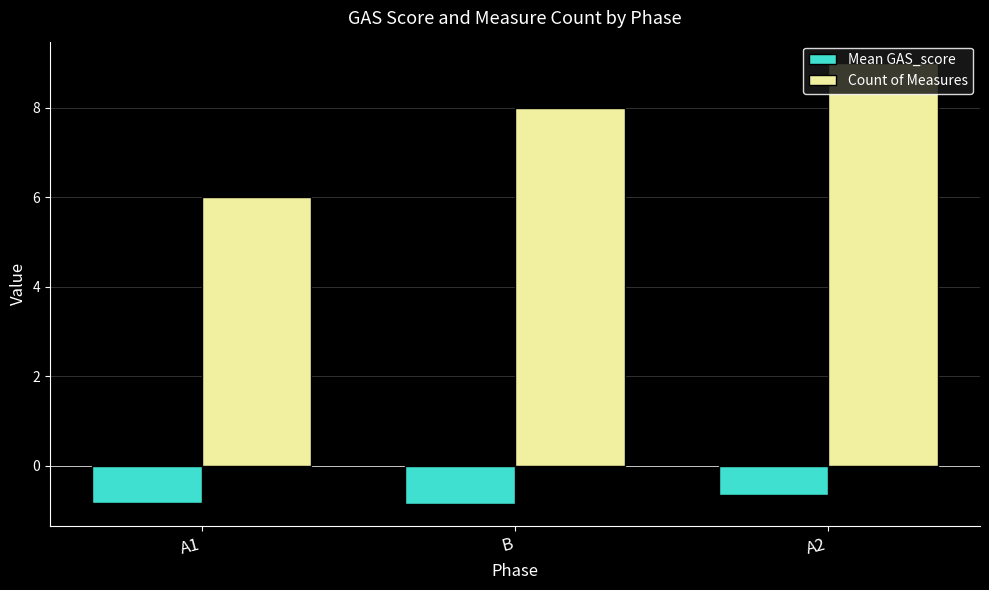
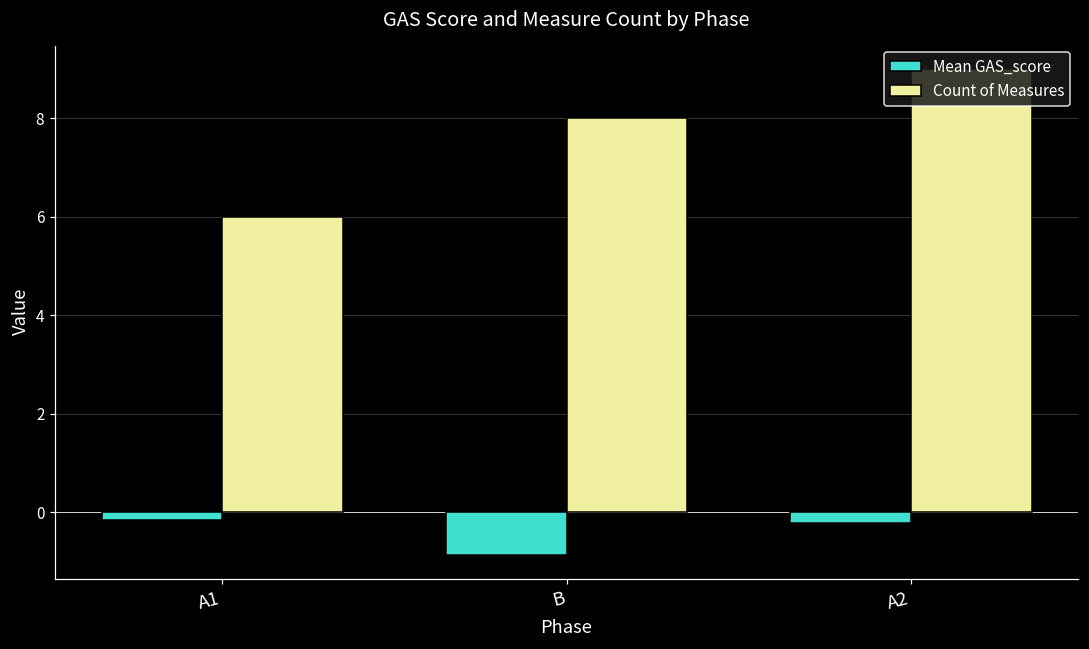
  {
    "Mean GAS_score": {
-     "A1": -0.8,
+     "A1": -0.2,
      "B": -0.9,
-     "A2": -0.7
+     "A2": -0.2
    },
    "Count of Measures": {
      "A1": 6.0,
      "B": 8.0
    }
  }
